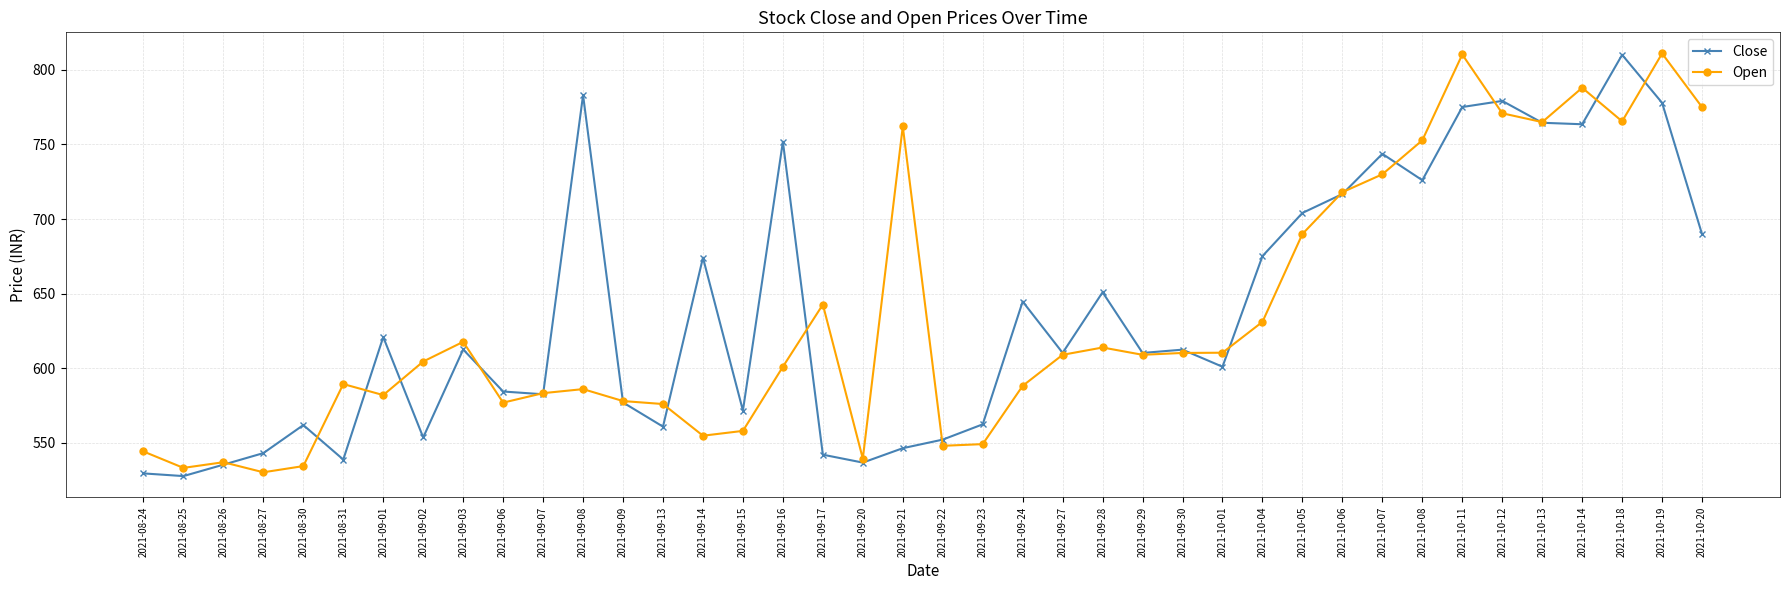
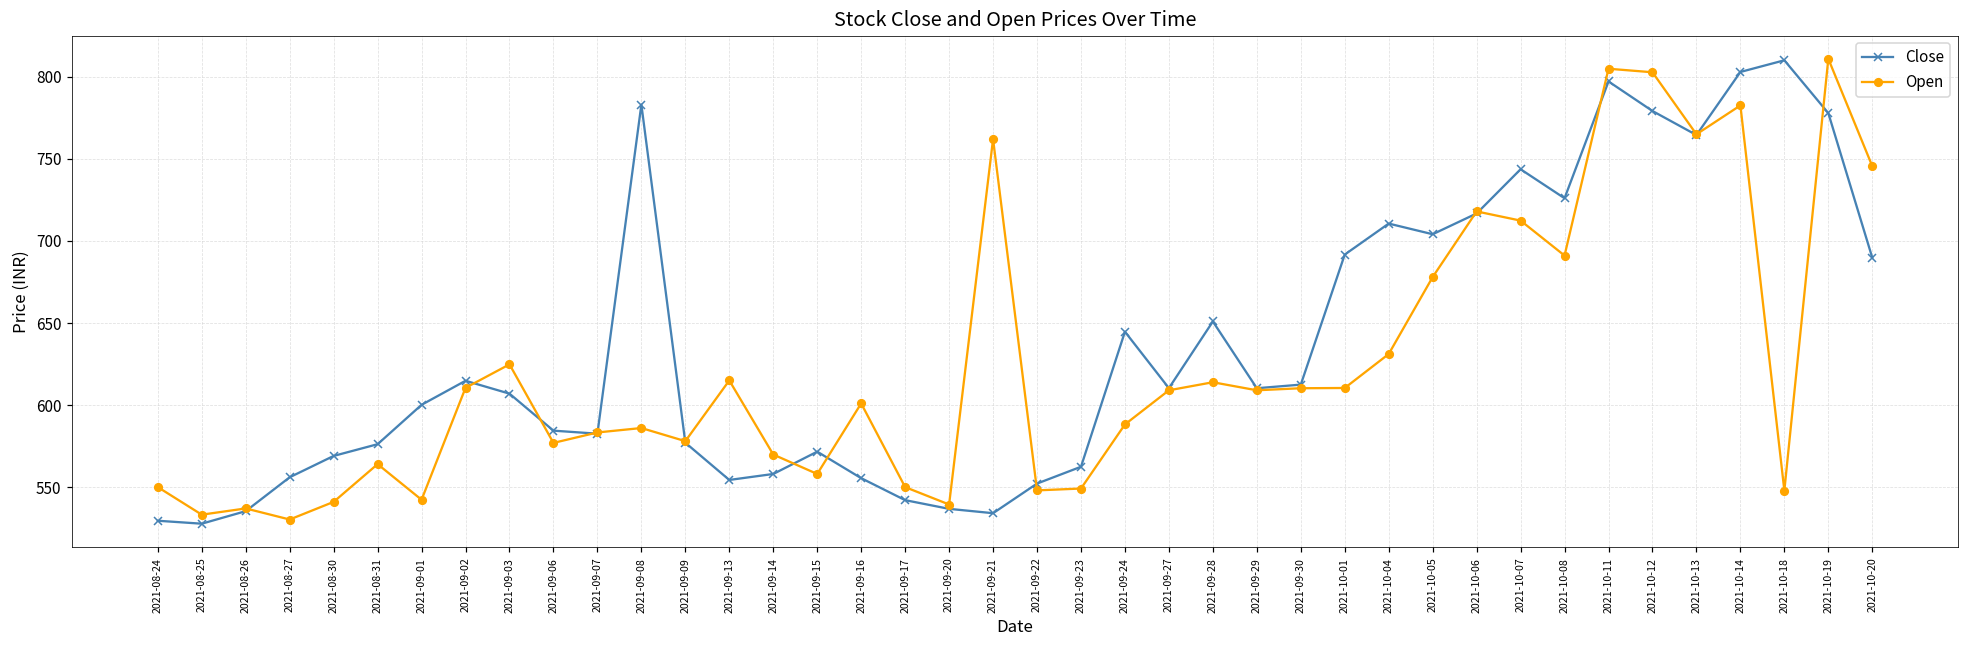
  {
    "Close": {
      "2021-08-24": 530,
      "2021-08-25": 528,
-     "2021-08-27": 543,
-     "2021-08-30": 562,
-     "2021-08-31": 539,
-     "2021-09-01": 621,
-     "2021-09-02": 554,
-     "2021-09-03": 613,
+     "2021-08-27": 556,
+     "2021-08-30": 569,
+     "2021-08-31": 576,
+     "2021-09-01": 600,
+     "2021-09-02": 615,
+     "2021-09-03": 607,
      "2021-09-06": 584,
      "2021-09-08": 783,
-     "2021-09-13": 561,
-     "2021-09-14": 674,
+     "2021-09-13": 554,
+     "2021-09-14": 558,
      "2021-09-15": 572,
-     "2021-09-16": 752,
+     "2021-09-16": 555,
      "2021-09-17": 542,
      "2021-09-20": 537,
-     "2021-09-21": 546,
+     "2021-09-21": 534,
      "2021-09-22": 552,
      "2021-09-23": 562,
      "2021-09-24": 645,
      "2021-09-28": 651,
      "2021-09-30": 612,
-     "2021-10-01": 601,
-     "2021-10-04": 675,
+     "2021-10-01": 692,
+     "2021-10-04": 711,
      "2021-10-05": 704,
      "2021-10-07": 744,
      "2021-10-08": 726,
-     "2021-10-11": 775,
+     "2021-10-11": 797,
      "2021-10-12": 779,
-     "2021-10-14": 764,
+     "2021-10-14": 803,
      "2021-10-18": 810,
      "2021-10-19": 778,
      "2021-10-20": 690
    },
    "Open": {
-     "2021-08-24": 544,
+     "2021-08-24": 550,
      "2021-08-25": 533,
      "2021-08-27": 530,
-     "2021-08-30": 534,
-     "2021-08-31": 589,
-     "2021-09-01": 582,
-     "2021-09-02": 605,
-     "2021-09-03": 618,
+     "2021-08-30": 541,
+     "2021-08-31": 564,
+     "2021-09-01": 542,
+     "2021-09-02": 611,
+     "2021-09-03": 625,
      "2021-09-06": 577,
      "2021-09-08": 586,
-     "2021-09-13": 576,
-     "2021-09-14": 555,
+     "2021-09-13": 615,
+     "2021-09-14": 570,
      "2021-09-15": 558,
      "2021-09-16": 601,
-     "2021-09-17": 643,
+     "2021-09-17": 550,
      "2021-09-20": 539,
      "2021-09-21": 762,
      "2021-09-22": 548,
      "2021-09-23": 549,
      "2021-09-24": 588,
      "2021-09-28": 614,
      "2021-09-30": 610,
      "2021-10-01": 610,
      "2021-10-04": 631,
-     "2021-10-05": 690,
-     "2021-10-07": 730,
-     "2021-10-08": 753,
-     "2021-10-11": 810,
-     "2021-10-12": 771,
-     "2021-10-14": 788,
-     "2021-10-18": 766,
+     "2021-10-05": 678,
+     "2021-10-07": 712,
+     "2021-10-08": 691,
+     "2021-10-11": 805,
+     "2021-10-12": 803,
+     "2021-10-14": 783,
+     "2021-10-18": 548,
      "2021-10-19": 811,
-     "2021-10-20": 775
+     "2021-10-20": 746
    }
  }
